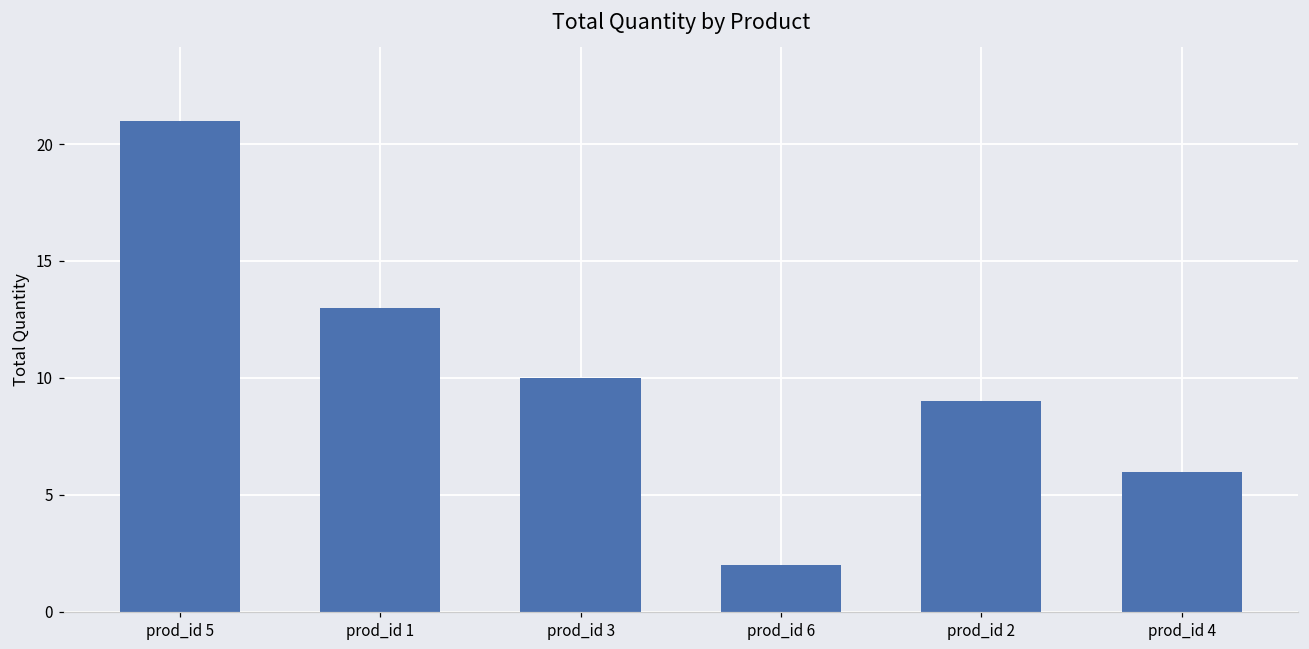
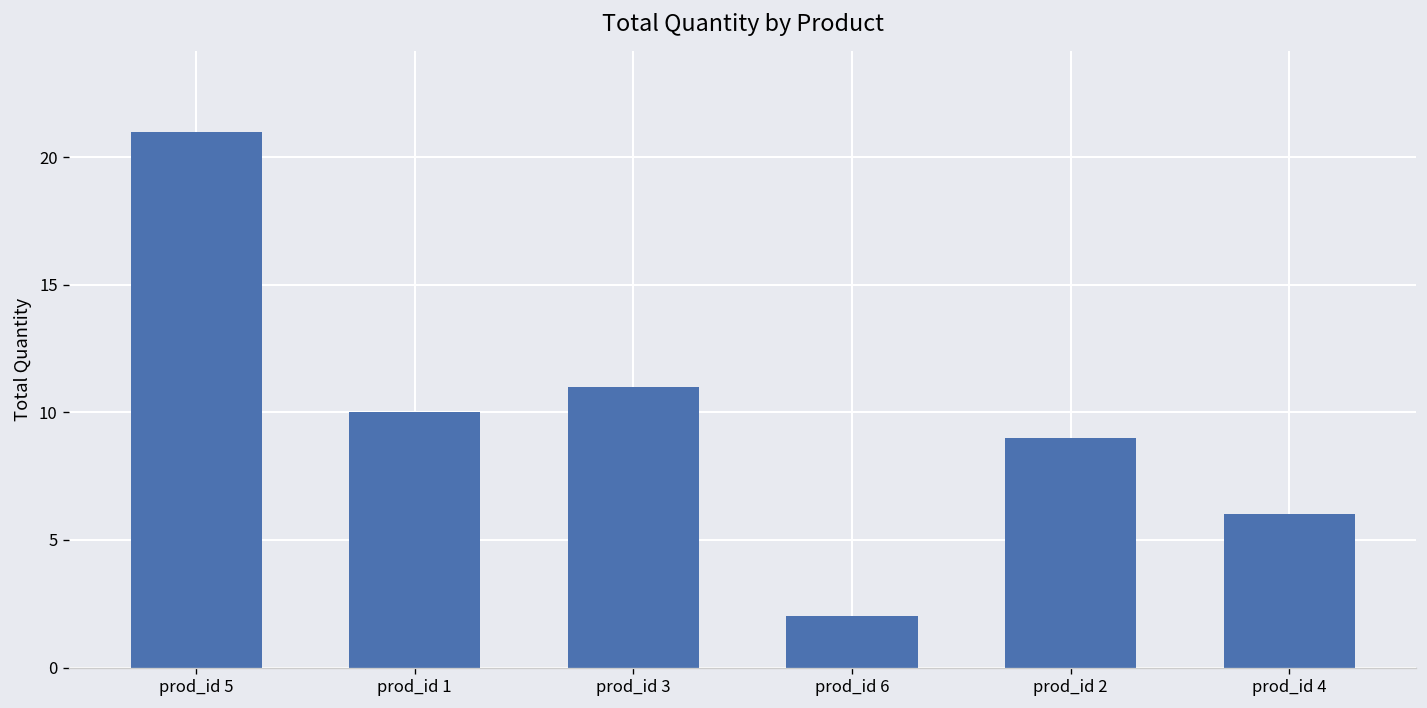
  {
    "prod_id 5": 21,
-   "prod_id 1": 13,
-   "prod_id 3": 10,
+   "prod_id 1": 10,
+   "prod_id 3": 11,
    "prod_id 6": 2,
    "prod_id 2": 9,
    "prod_id 4": 6
  }
